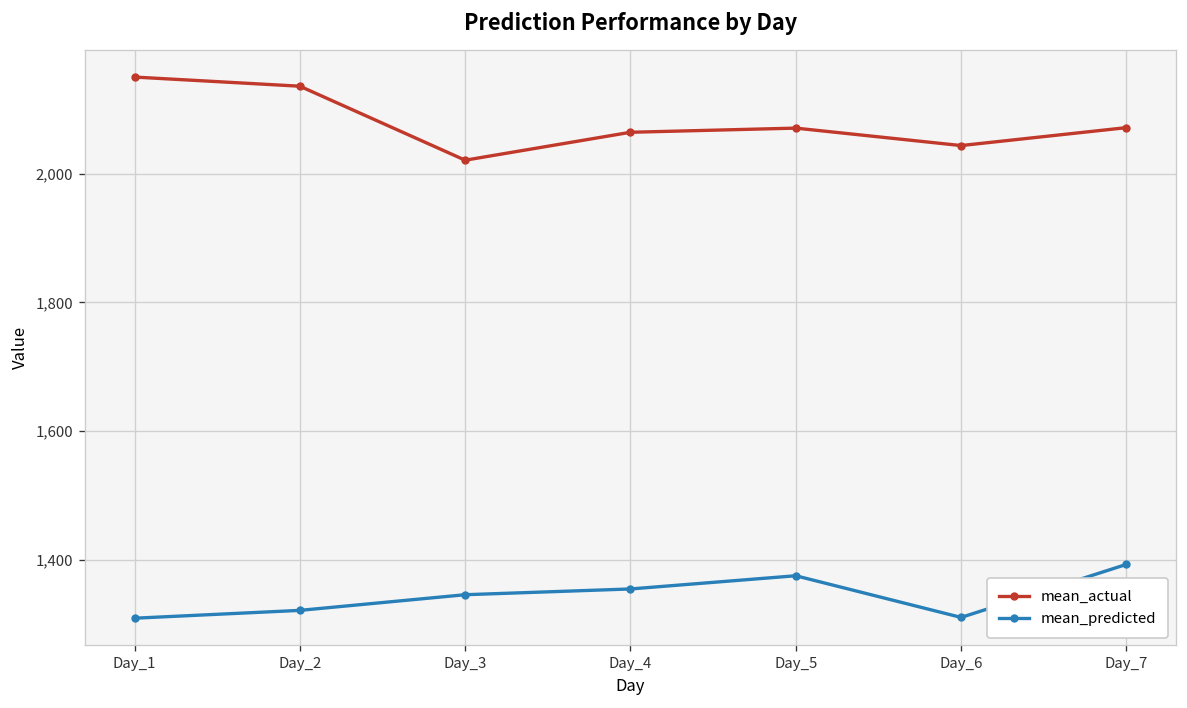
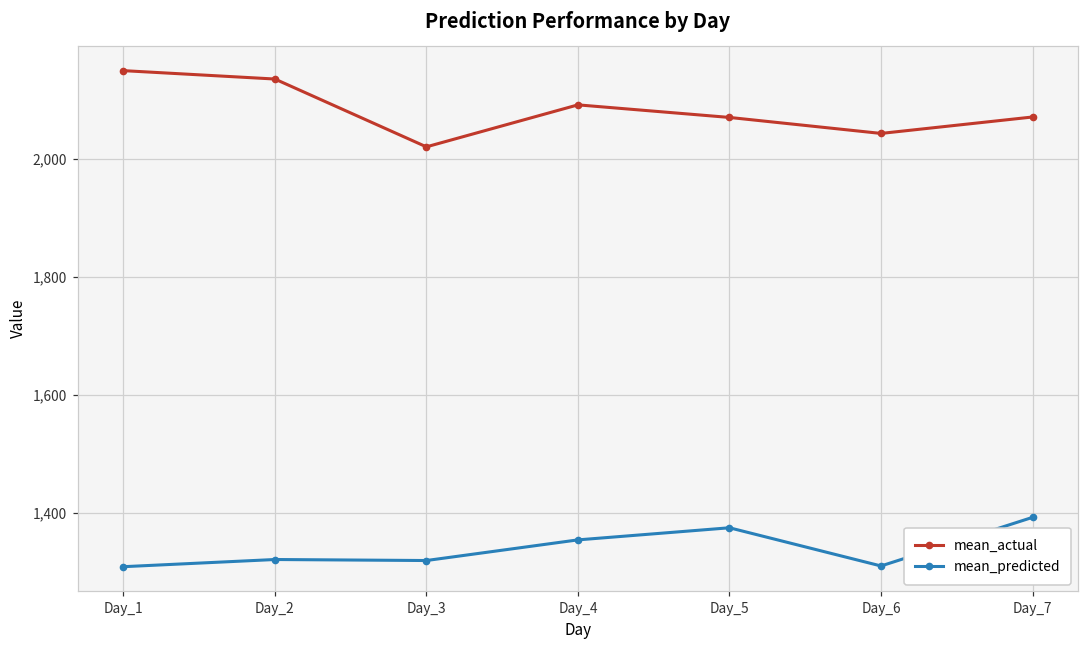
  {
    "mean_actual": {
      "Day_1": "2,150",
      "Day_2": "2,140",
      "Day_3": "2,020",
-     "Day_4": "2,060",
+     "Day_4": "2,090",
      "Day_5": "2,070",
      "Day_6": "2,040",
      "Day_7": "2,070"
    },
    "mean_predicted": {
      "Day_1": "1,310",
      "Day_2": "1,320",
-     "Day_3": "1,350",
+     "Day_3": "1,320",
      "Day_4": "1,350",
      "Day_5": "1,380",
      "Day_6": "1,310",
      "Day_7": "1,390"
    }
  }
